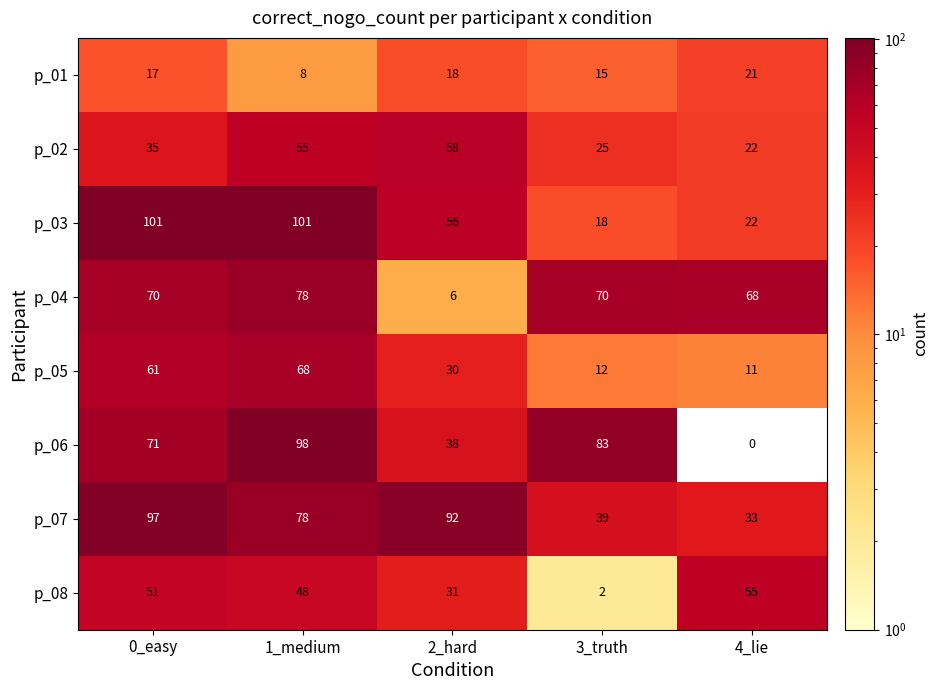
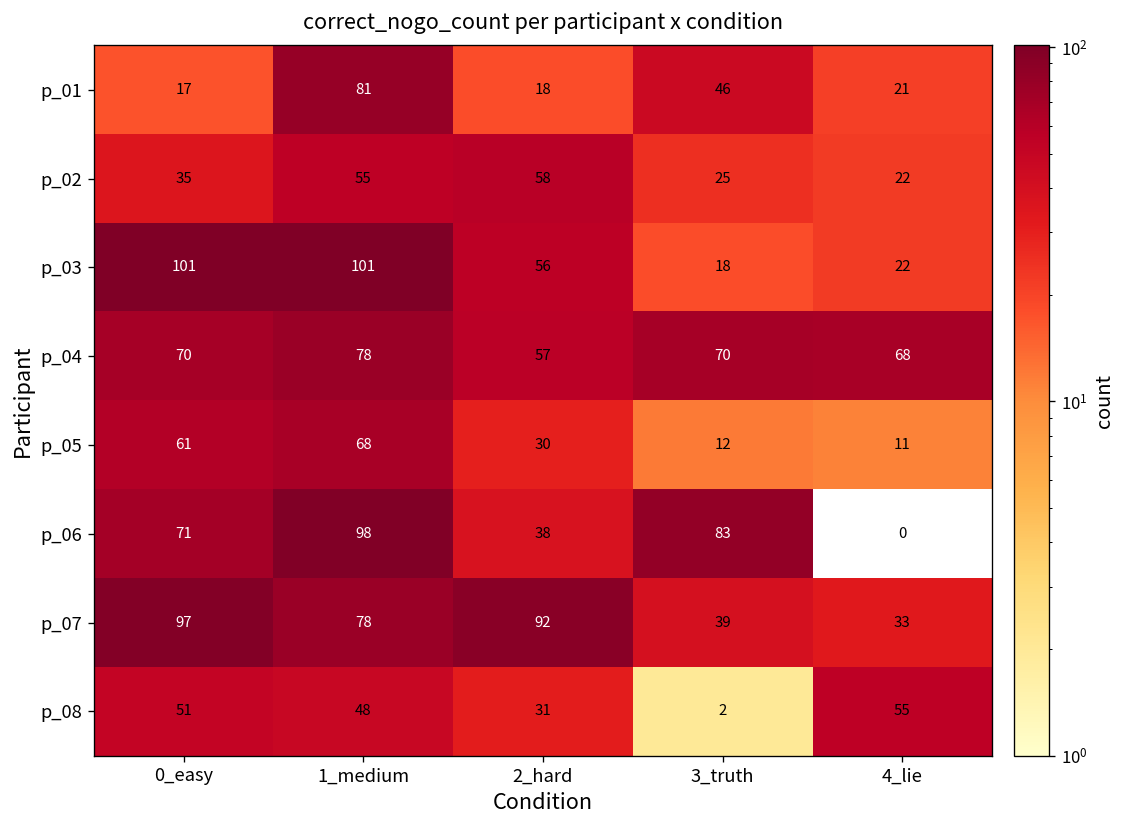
  {
    "p_01": {
      "0_easy": 17,
-     "1_medium": 8,
+     "1_medium": 81,
      "2_hard": 18,
-     "3_truth": 15,
+     "3_truth": 46,
      "4_lie": 21
    },
    "p_02": {
      "0_easy": 35,
      "1_medium": 55,
      "2_hard": 58,
      "3_truth": 25,
      "4_lie": 22
    },
    "p_03": {
      "0_easy": 101,
      "1_medium": 101,
      "2_hard": 56,
      "3_truth": 18,
      "4_lie": 22
    },
    "p_04": {
      "0_easy": 70,
      "1_medium": 78,
-     "2_hard": 6,
+     "2_hard": 57,
      "3_truth": 70,
      "4_lie": 68
    },
    "p_05": {
      "0_easy": 61,
      "1_medium": 68,
      "2_hard": 30,
      "3_truth": 12,
      "4_lie": 11
    },
    "p_06": {
      "0_easy": 71,
      "1_medium": 98,
      "2_hard": 38,
      "3_truth": 83,
      "4_lie": 0
    },
    "p_07": {
      "0_easy": 97,
      "1_medium": 78,
      "2_hard": 92,
      "3_truth": 39,
      "4_lie": 33
    },
    "p_08": {
      "0_easy": 51,
      "1_medium": 48,
      "2_hard": 31,
      "3_truth": 2,
      "4_lie": 55
    }
  }
